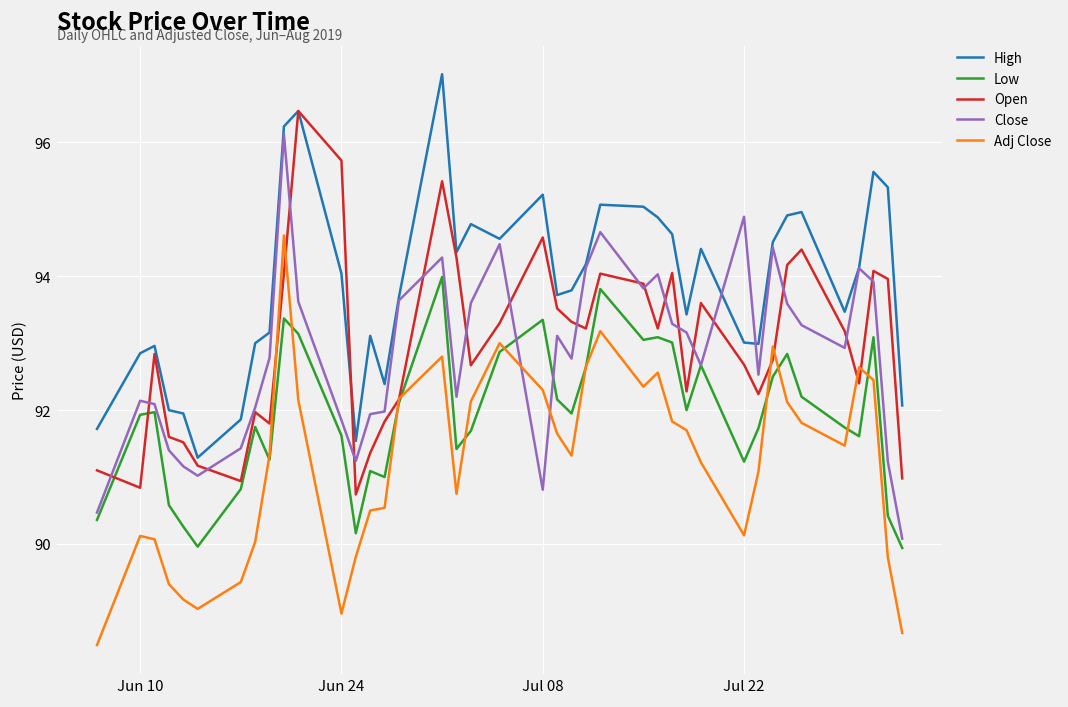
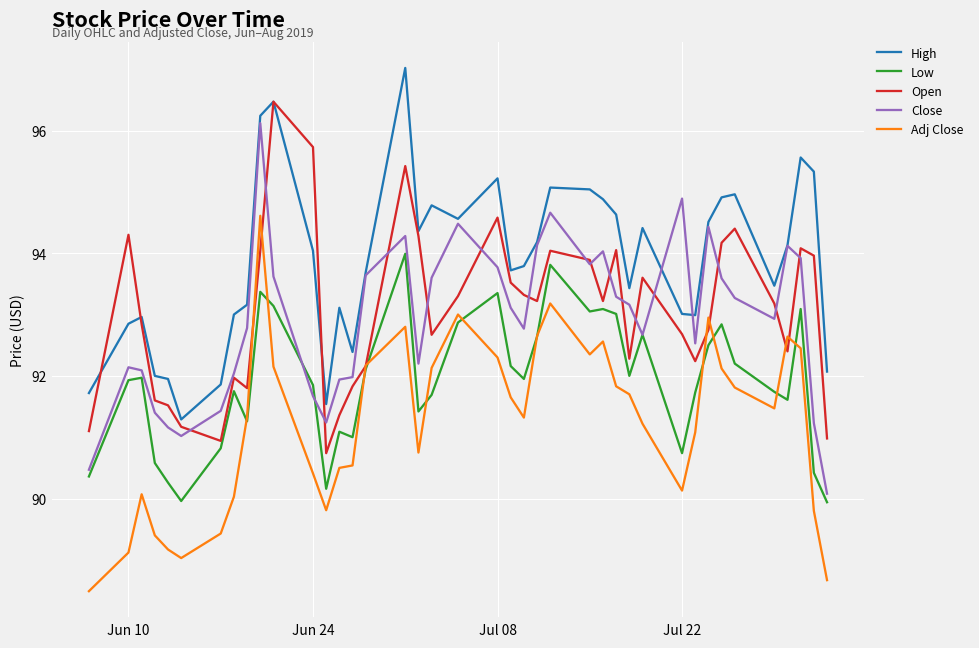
  {
    "High": {
      "Jun 10": 92.9,
      "Jun 24": 94.0,
      "Jul 08": 95.2,
      "Jul 22": 93.0
    },
    "Low": {
      "Jun 10": 91.9,
-     "Jun 24": 91.6,
+     "Jun 24": 91.9,
      "Jul 08": 93.4,
-     "Jul 22": 91.2
+     "Jul 22": 90.7
    },
    "Open": {
-     "Jun 10": 90.8,
+     "Jun 10": 94.3,
      "Jun 24": 95.7,
      "Jul 08": 94.6,
      "Jul 22": 92.7
    },
    "Close": {
      "Jun 10": 92.1,
-     "Jun 24": 91.9,
-     "Jul 08": 90.8,
+     "Jun 24": 91.7,
+     "Jul 08": 93.8,
      "Jul 22": 94.9
    },
    "Adj Close": {
-     "Jun 10": 90.1,
-     "Jun 24": 89.0,
+     "Jun 10": 89.1,
+     "Jun 24": 90.4,
      "Jul 08": 92.3,
      "Jul 22": 90.1
    }
  }
